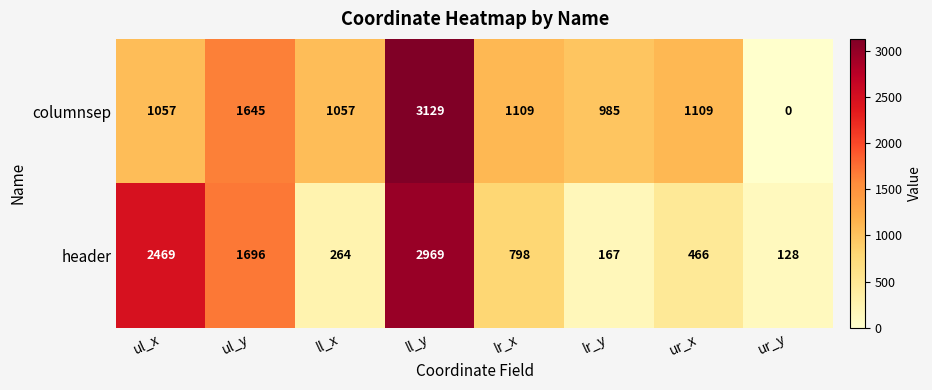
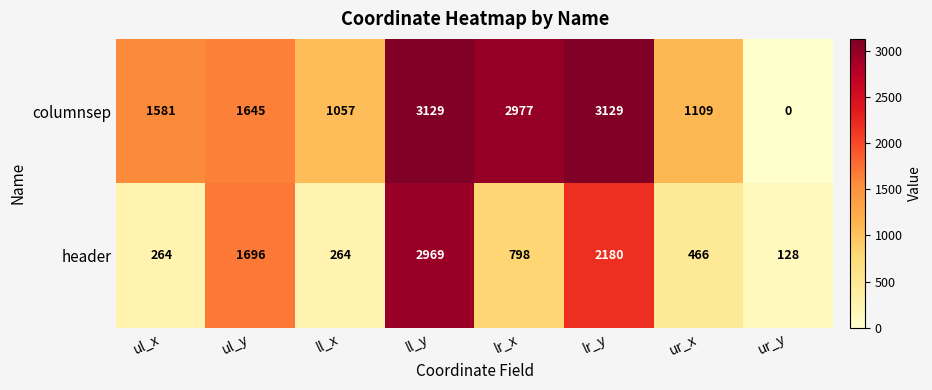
  {
    "columnsep": {
-     "ul_x": 1057,
+     "ul_x": 1581,
      "ul_y": 1645,
      "ll_x": 1057,
      "ll_y": 3129,
-     "lr_x": 1109,
-     "lr_y": 985,
+     "lr_x": 2977,
+     "lr_y": 3129,
      "ur_x": 1109,
      "ur_y": 0
    },
    "header": {
-     "ul_x": 2469,
+     "ul_x": 264,
      "ul_y": 1696,
      "ll_x": 264,
      "ll_y": 2969,
      "lr_x": 798,
-     "lr_y": 167,
+     "lr_y": 2180,
      "ur_x": 466,
      "ur_y": 128
    }
  }
